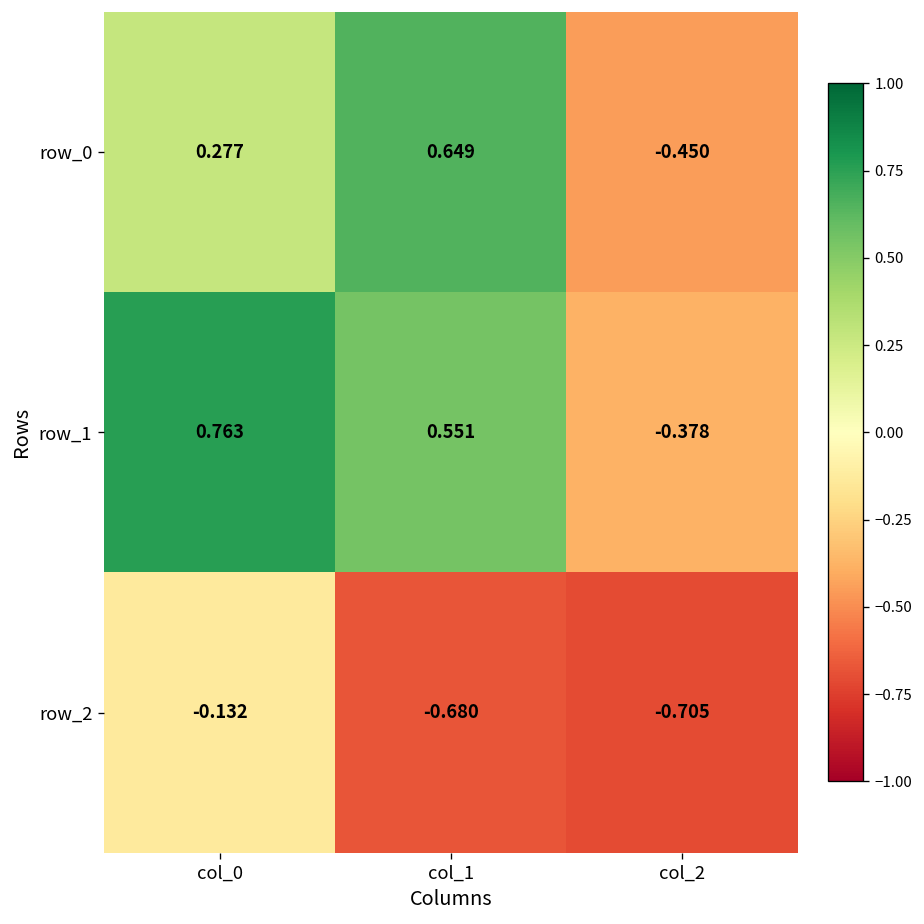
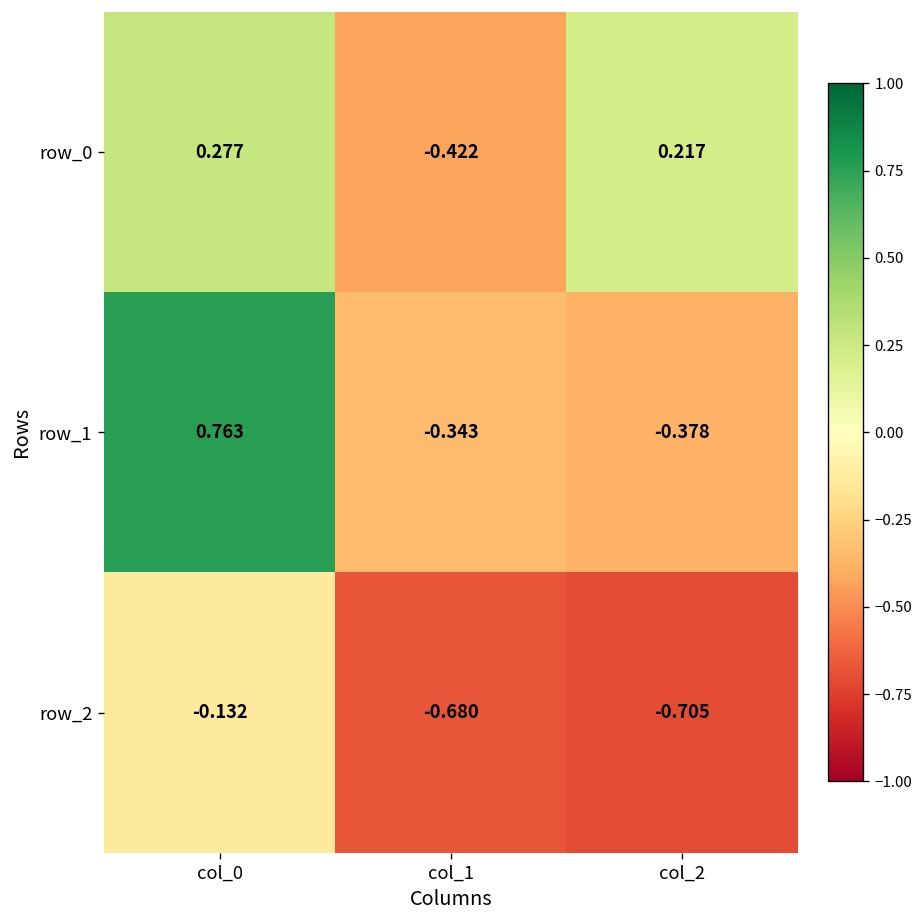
  {
    "row_0": {
      "col_0": 0.277,
-     "col_1": 0.649,
-     "col_2": -0.450
+     "col_1": -0.422,
+     "col_2": 0.217
    },
    "row_1": {
      "col_0": 0.763,
-     "col_1": 0.551,
+     "col_1": -0.343,
      "col_2": -0.378
    },
    "row_2": {
      "col_0": -0.132,
      "col_1": -0.680,
      "col_2": -0.705
    }
  }
